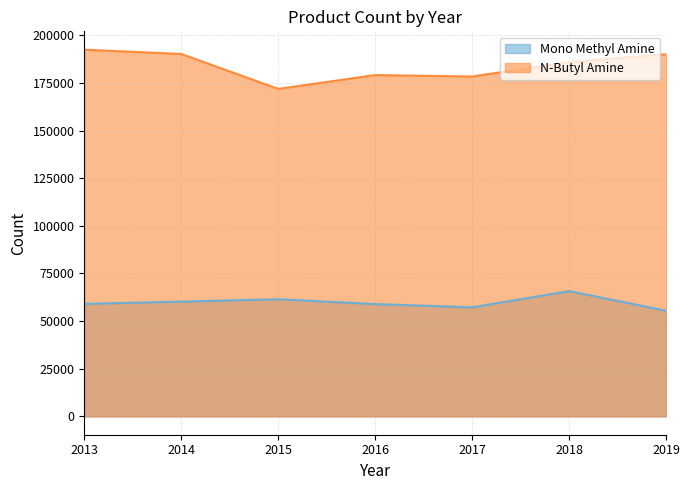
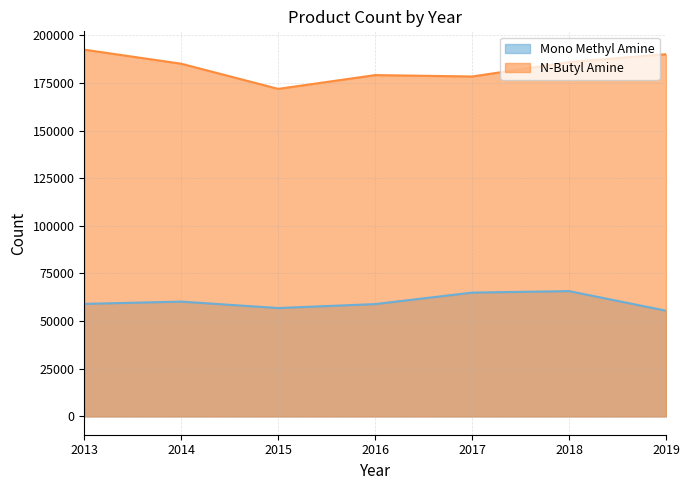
  {
    "Mono Methyl Amine": {
      "2013": 59000,
      "2014": 60000,
-     "2015": 61000,
+     "2015": 57000,
      "2016": 59000,
-     "2017": 57000,
+     "2017": 65000,
      "2018": 66000,
      "2019": 55000
    },
    "N-Butyl Amine": {
      "2013": 192000,
-     "2014": 190000,
+     "2014": 185000,
      "2015": 172000,
      "2016": 179000,
      "2017": 178000,
      "2019": 190000
    }
  }
